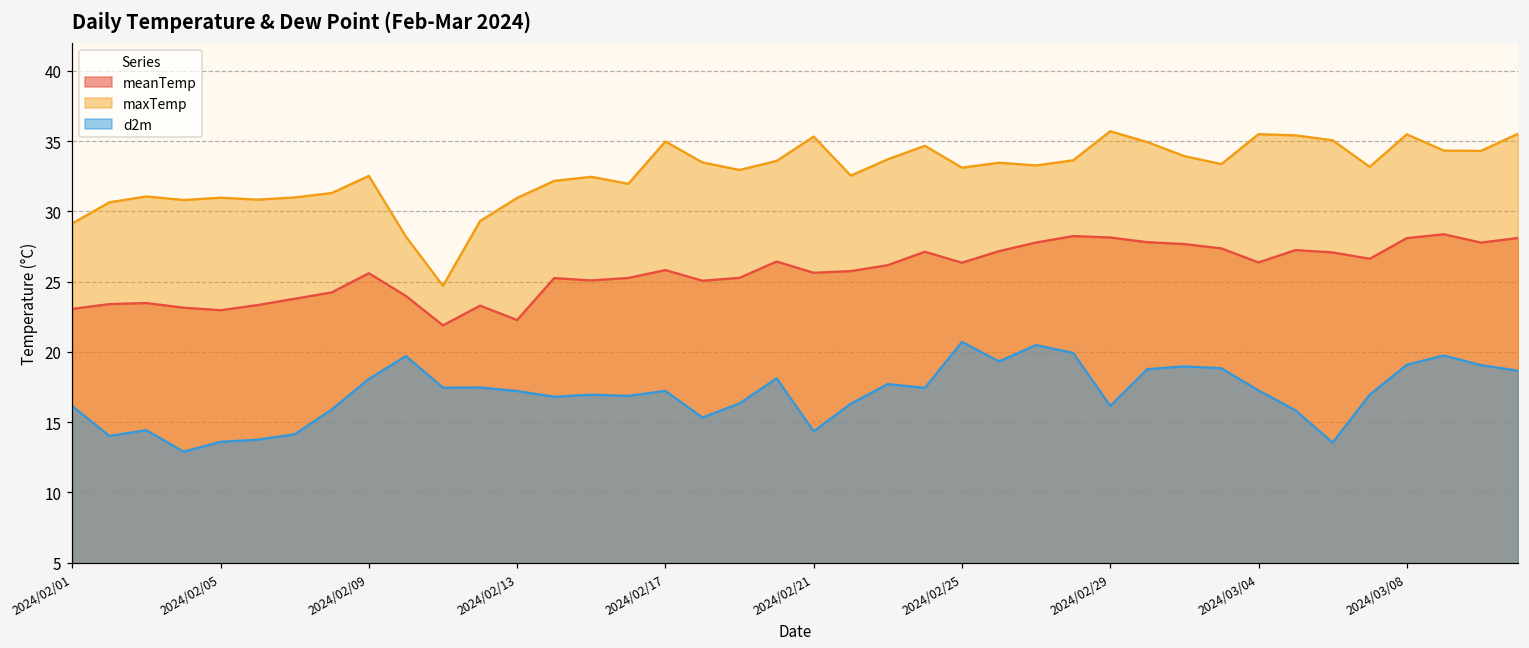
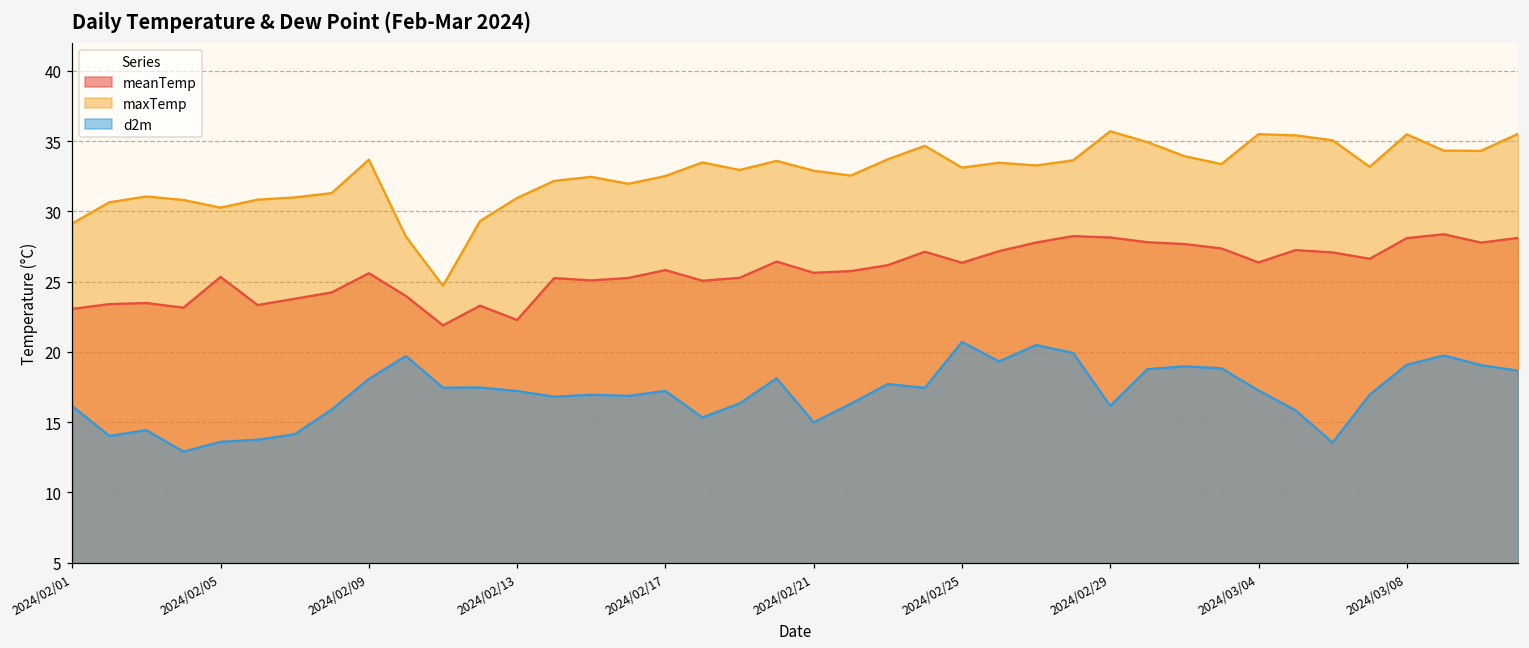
  {
    "meanTemp": {
      "2024/02/01": 23.1,
-     "2024/02/05": 23.0,
+     "2024/02/05": 25.3,
      "2024/02/09": 25.6,
      "2024/02/13": 22.3,
      "2024/02/17": 25.8,
      "2024/02/21": 25.6,
      "2024/02/25": 26.3,
      "2024/02/29": 28.1,
      "2024/03/04": 26.4,
      "2024/03/08": 28.1
    },
    "maxTemp": {
      "2024/02/01": 29.1,
-     "2024/02/05": 31.0,
-     "2024/02/09": 32.5,
+     "2024/02/05": 30.3,
+     "2024/02/09": 33.7,
      "2024/02/13": 31.0,
-     "2024/02/17": 35.0,
-     "2024/02/21": 35.3,
+     "2024/02/17": 32.5,
+     "2024/02/21": 32.9,
      "2024/02/25": 33.1,
      "2024/02/29": 35.7,
      "2024/03/04": 35.5,
      "2024/03/08": 35.5
    },
    "d2m": {
      "2024/02/01": 16.1,
      "2024/02/05": 13.6,
      "2024/02/09": 18.1,
      "2024/02/13": 17.2,
      "2024/02/17": 17.2,
-     "2024/02/21": 14.4,
+     "2024/02/21": 15.0,
      "2024/02/25": 20.7,
      "2024/02/29": 16.2,
      "2024/03/04": 17.3,
      "2024/03/08": 19.1
    }
  }
